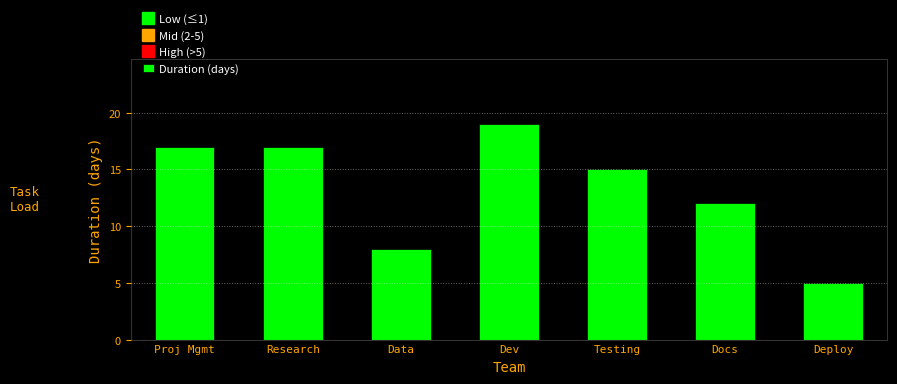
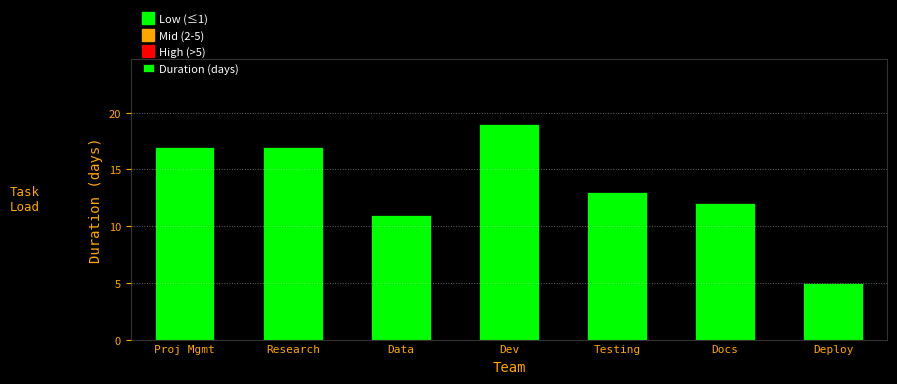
  {
    "Proj Mgmt": 17,
    "Research": 17,
-   "Data": 8,
+   "Data": 11,
    "Dev": 19,
-   "Testing": 15,
+   "Testing": 13,
    "Docs": 12,
    "Deploy": 5
  }
